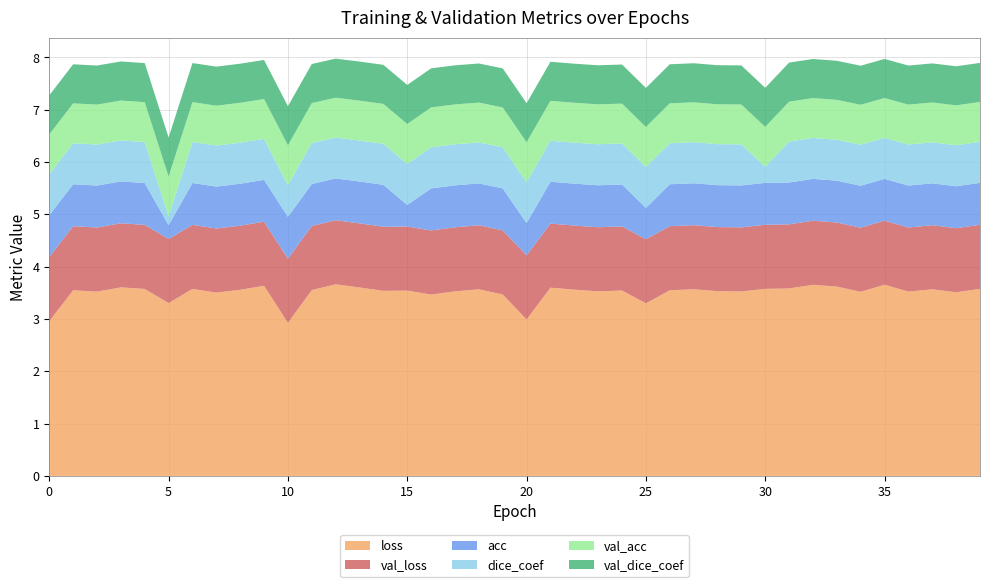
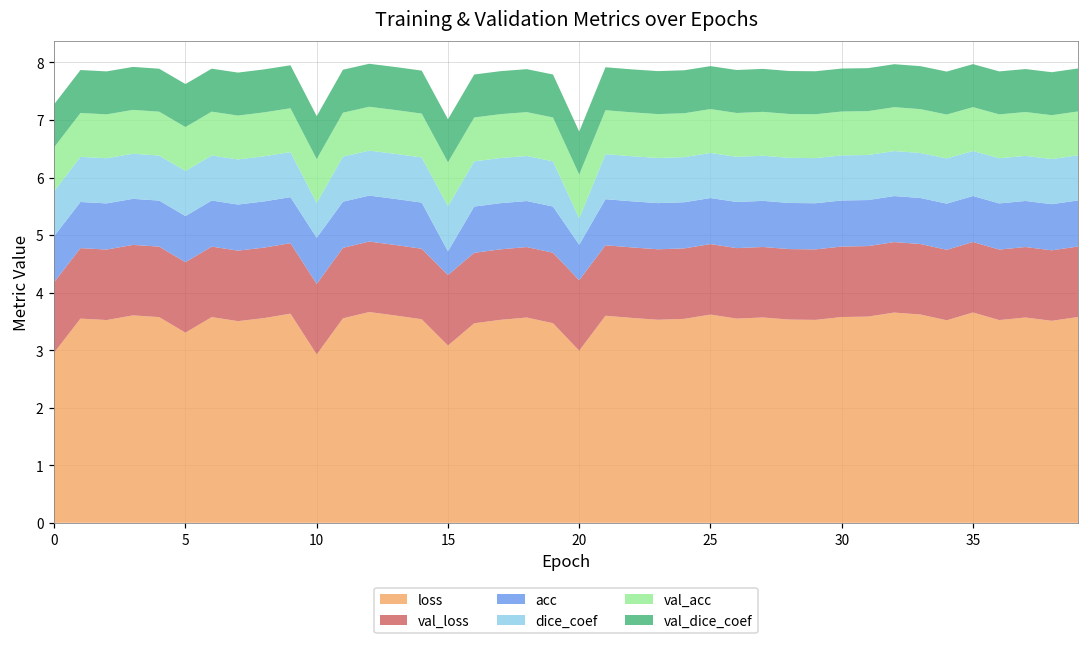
  {
    "loss": {
      "0": 3.0,
      "5": 3.3,
      "10": 2.9,
-     "15": 3.5,
+     "15": 3.1,
      "20": 3.0,
-     "25": 3.3,
+     "25": 3.6,
      "30": 3.6,
      "35": 3.7
    },
    "val_loss": {
      "0": 1.2,
      "5": 1.2,
      "10": 1.2,
      "15": 1.2,
      "20": 1.2,
      "25": 1.2,
      "30": 1.2,
      "35": 1.2
    },
    "acc": {
      "0": 0.8,
-     "5": 0.3,
+     "5": 0.8,
      "10": 0.8,
      "15": 0.4,
      "20": 0.6,
-     "25": 0.6,
+     "25": 0.8,
      "30": 0.8,
      "35": 0.8
    },
    "dice_coef": {
      "0": 0.8,
-     "5": 0.2,
+     "5": 0.8,
      "10": 0.6,
      "15": 0.8,
-     "20": 0.8,
+     "20": 0.5,
      "25": 0.8,
-     "30": 0.3,
+     "30": 0.8,
      "35": 0.8
    },
    "val_acc": {
      "0": 0.8,
      "5": 0.8,
      "10": 0.8,
      "15": 0.8,
      "20": 0.8,
      "25": 0.8,
      "30": 0.8,
      "35": 0.8
    },
    "val_dice_coef": {
      "0": 0.7,
      "5": 0.7,
      "10": 0.7,
      "15": 0.7,
      "20": 0.7,
      "25": 0.7,
      "30": 0.7,
      "35": 0.7
    }
  }
